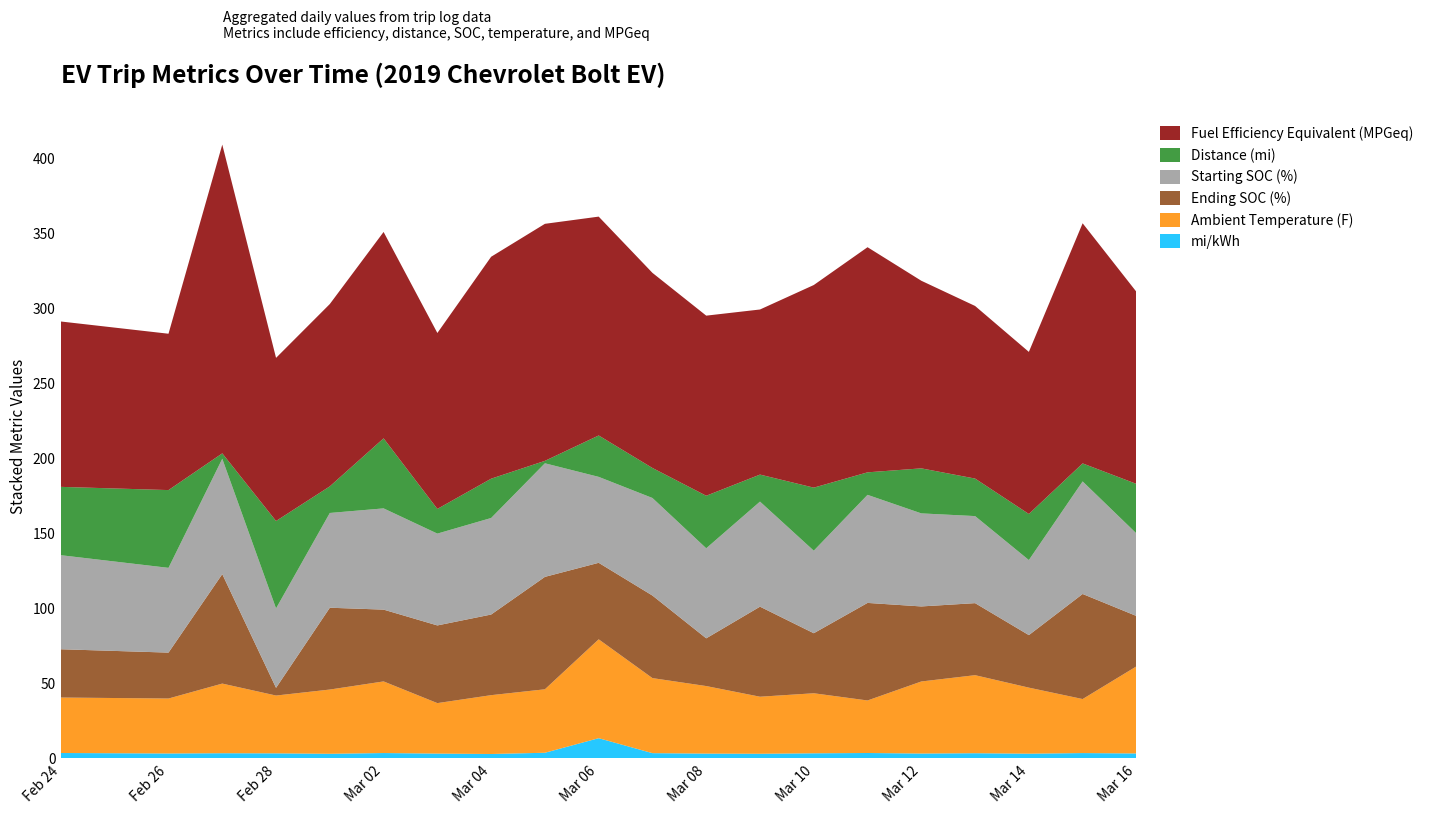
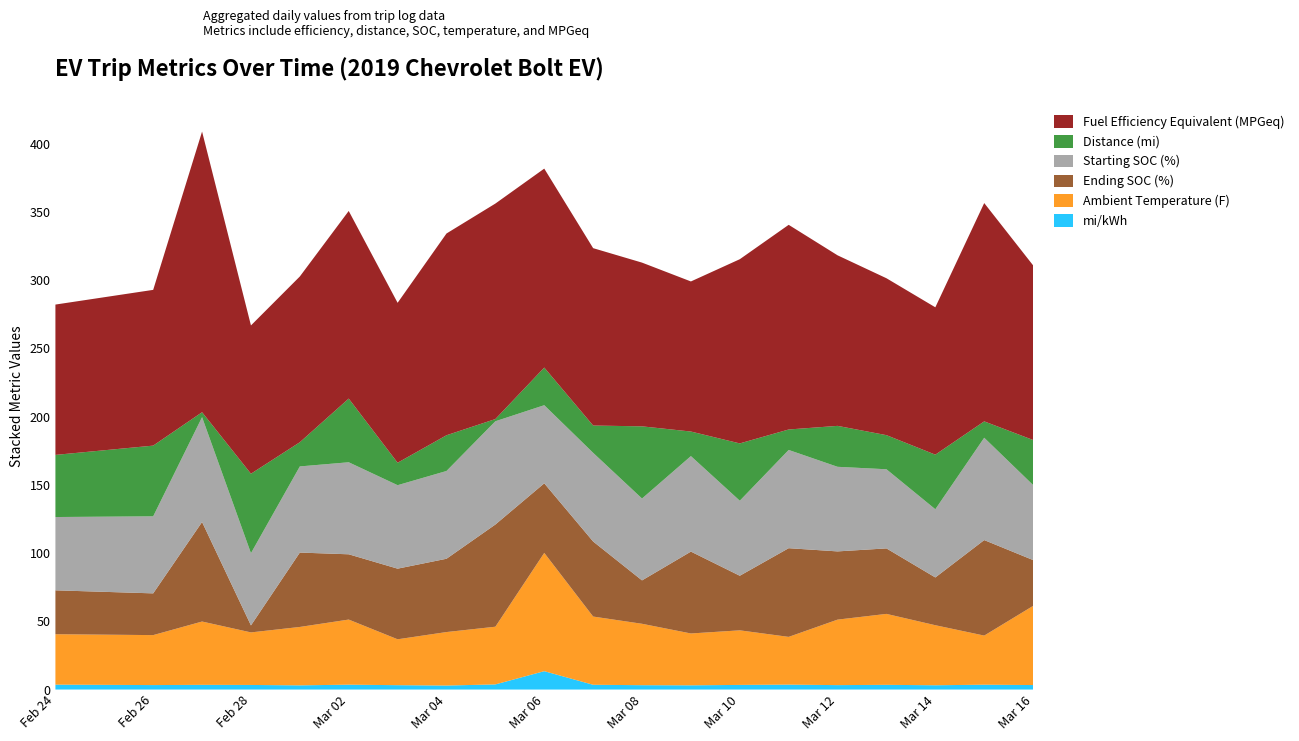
  {
    "mi/kWh": {
      "Feb 24": 4,
      "Feb 26": 3,
      "Feb 28": 3,
      "Mar 02": 4,
      "Mar 04": 3,
      "Mar 06": 13,
      "Mar 08": 3,
      "Mar 10": 3,
      "Mar 12": 3,
      "Mar 14": 3,
      "Mar 16": 3
    },
    "Ambient Temperature (F)": {
      "Feb 24": 37,
      "Feb 26": 37,
      "Feb 28": 39,
      "Mar 02": 48,
      "Mar 04": 39,
-     "Mar 06": 66,
+     "Mar 06": 87,
      "Mar 08": 45,
      "Mar 10": 40,
      "Mar 12": 48,
      "Mar 14": 44,
      "Mar 16": 58
    },
    "Ending SOC (%)": {
      "Feb 24": 32,
      "Feb 26": 31,
      "Feb 28": 5,
      "Mar 02": 48,
      "Mar 04": 54,
      "Mar 06": 51,
      "Mar 08": 32,
      "Mar 10": 40,
      "Mar 12": 50,
      "Mar 14": 35,
      "Mar 16": 34
    },
    "Starting SOC (%)": {
-     "Feb 24": 63,
+     "Feb 24": 54,
      "Feb 26": 56,
      "Feb 28": 53,
      "Mar 02": 67,
      "Mar 04": 64,
      "Mar 06": 57,
      "Mar 08": 60,
      "Mar 10": 55,
      "Mar 12": 62,
      "Mar 14": 50,
      "Mar 16": 55
    },
    "Distance (mi)": {
      "Feb 24": 46,
      "Feb 26": 52,
      "Feb 28": 58,
      "Mar 02": 47,
      "Mar 04": 26,
      "Mar 06": 28,
-     "Mar 08": 35,
+     "Mar 08": 53,
      "Mar 10": 42,
      "Mar 12": 30,
-     "Mar 14": 31,
+     "Mar 14": 40,
      "Mar 16": 33
    },
    "Fuel Efficiency Equivalent (MPGeq)": {
      "Feb 24": 110,
-     "Feb 26": 104,
+     "Feb 26": 114,
      "Feb 28": 109,
      "Mar 02": 138,
      "Mar 04": 148,
      "Mar 06": 146,
      "Mar 08": 120,
      "Mar 10": 135,
      "Mar 12": 125,
      "Mar 14": 108,
      "Mar 16": 128
    }
  }
